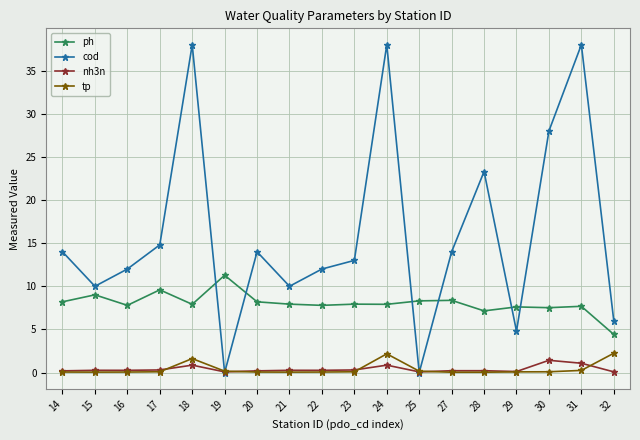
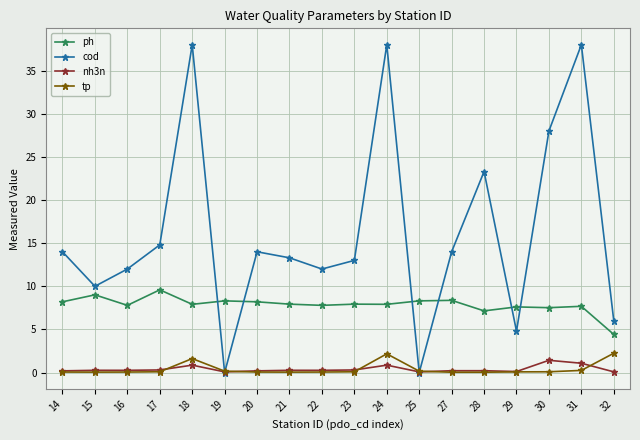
  {
    "ph": {
      "14": 8,
      "15": 9,
      "16": 8,
      "17": 10,
      "18": 8,
-     "19": 11,
+     "19": 8,
      "20": 8,
      "21": 8,
      "22": 8,
      "23": 8,
      "24": 8,
      "25": 8,
      "27": 8,
      "28": 7,
      "29": 8,
      "30": 8,
      "31": 8,
      "32": 4
    },
    "cod": {
      "14": 14,
      "15": 10,
      "16": 12,
      "17": 15,
      "18": 38,
      "20": 14,
-     "21": 10,
+     "21": 13,
      "22": 12,
      "23": 13,
      "24": 38,
      "27": 14,
      "28": 23,
      "29": 5,
      "30": 28,
      "31": 38,
      "32": 6
    },
    "nh3n": {
      "18": 1,
      "24": 1,
      "30": 1,
      "31": 1,
      "32": 0
    },
    "tp": {
      "18": 2,
      "24": 2,
      "30": 0,
      "31": 0,
      "32": 2
    }
  }
